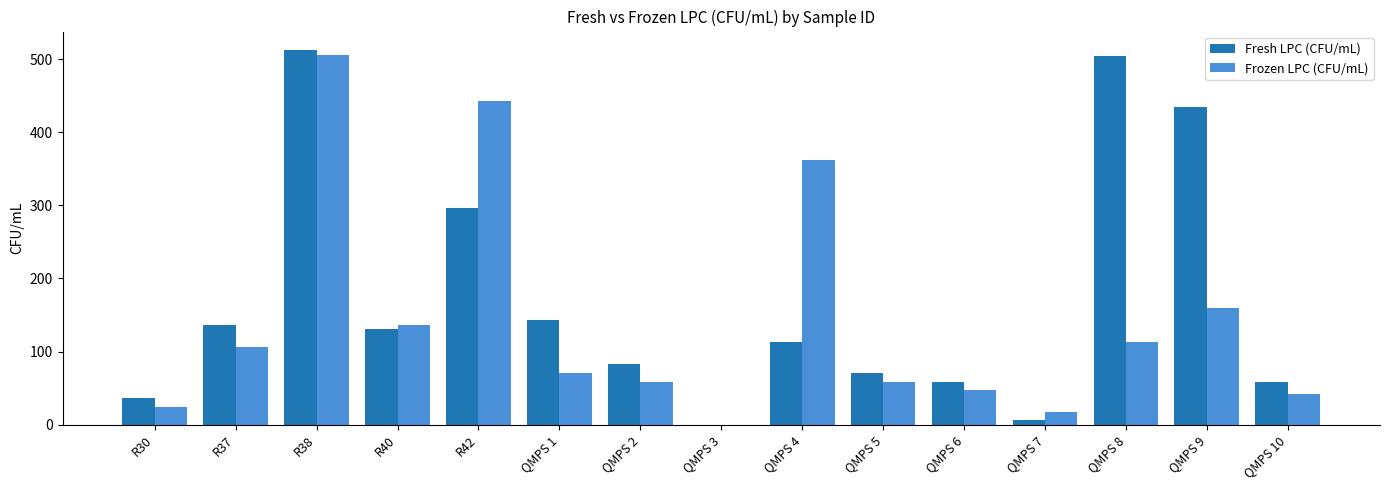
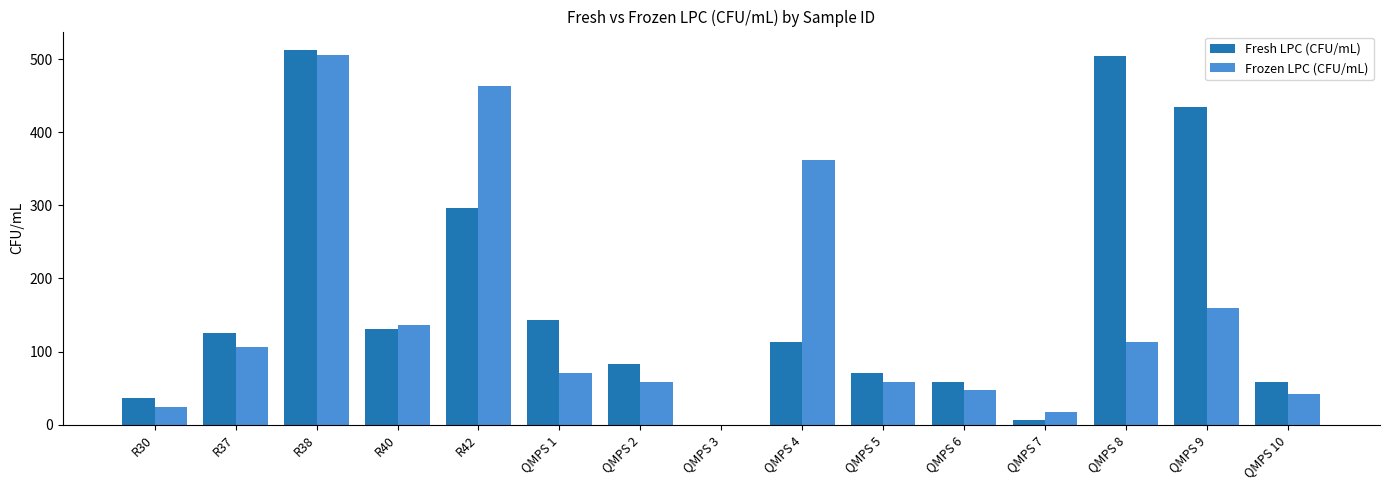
  {
    "Fresh LPC (CFU/mL)": {
      "R30": 40,
-     "R37": 140,
+     "R37": 130,
      "R38": 510,
      "R40": 130,
      "R42": 300,
      "QMPS 1": 140,
      "QMPS 2": 80,
      "QMPS 3": 0,
      "QMPS 4": 110,
      "QMPS 5": 70,
      "QMPS 6": 60,
      "QMPS 7": 10,
      "QMPS 8": 500,
      "QMPS 9": 430,
      "QMPS 10": 60
    },
    "Frozen LPC (CFU/mL)": {
      "R30": 20,
      "R37": 110,
      "R38": 510,
      "R40": 140,
-     "R42": 440,
+     "R42": 460,
      "QMPS 1": 70,
      "QMPS 2": 60,
      "QMPS 3": 0,
      "QMPS 4": 360,
      "QMPS 5": 60,
      "QMPS 6": 50,
      "QMPS 7": 20,
      "QMPS 8": 110,
      "QMPS 9": 160,
      "QMPS 10": 40
    }
  }
